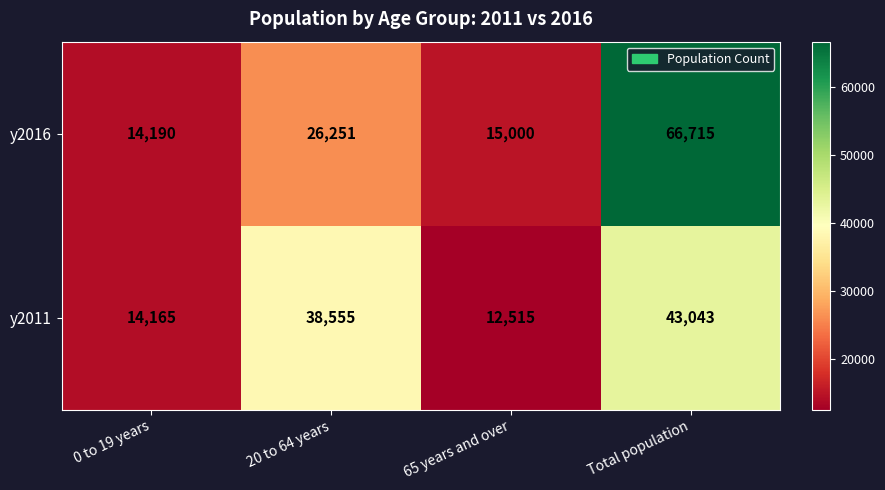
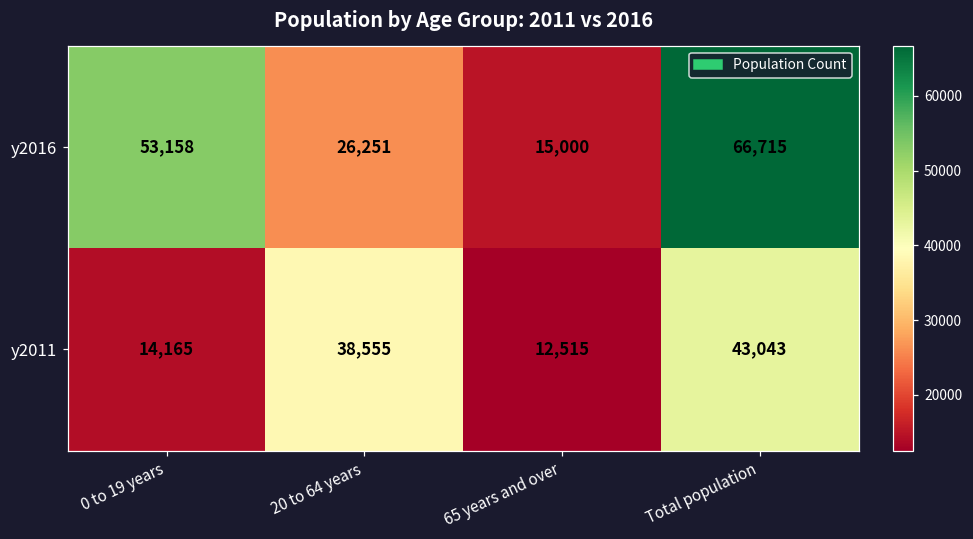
  {
    "y2016": {
-     "0 to 19 years": "14,190",
+     "0 to 19 years": "53,158",
      "20 to 64 years": "26,251",
      "65 years and over": "15,000",
      "Total population": "66,715"
    },
    "y2011": {
      "0 to 19 years": "14,165",
      "20 to 64 years": "38,555",
      "65 years and over": "12,515",
      "Total population": "43,043"
    }
  }
